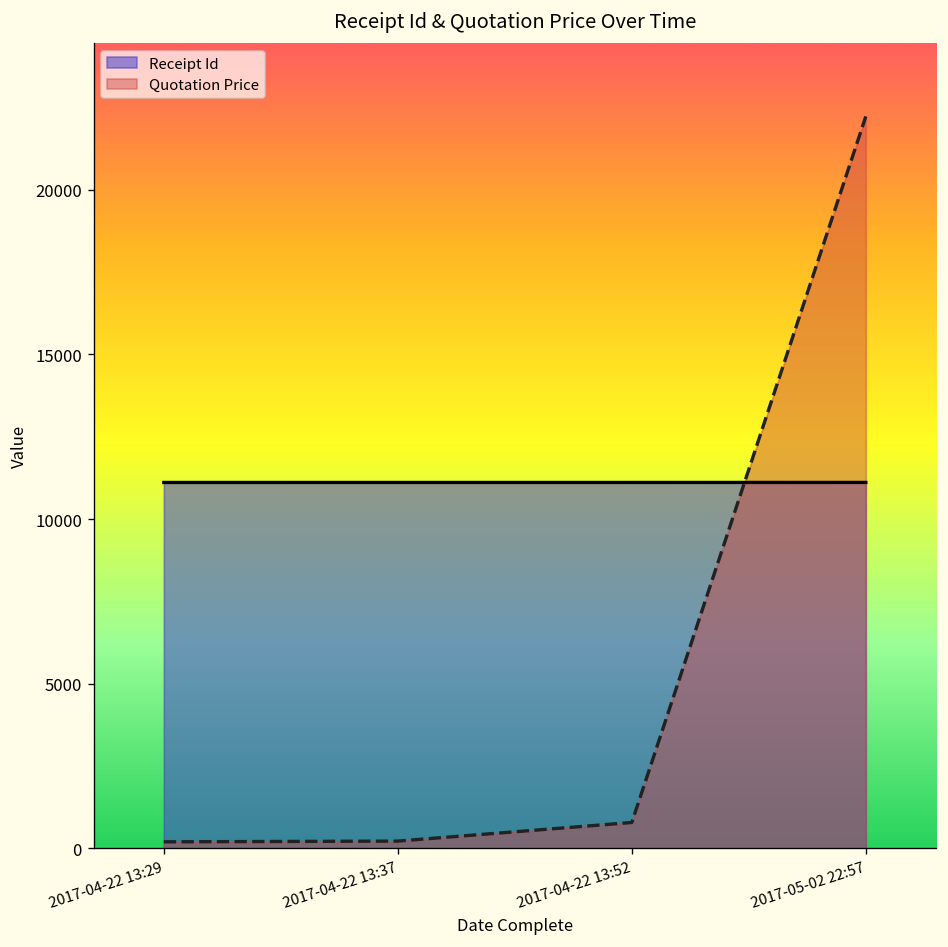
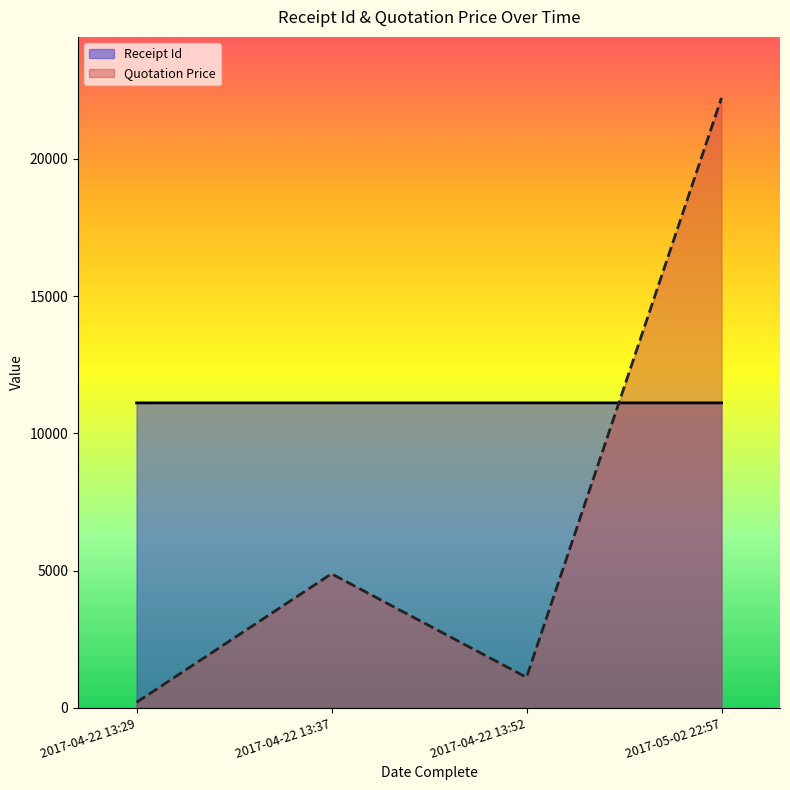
  {
    "Receipt Id": {
      "2017-04-22 13:29": 11100,
      "2017-04-22 13:37": 11100,
      "2017-04-22 13:52": 11100,
      "2017-05-02 22:57": 11100
    },
    "Quotation Price": {
      "2017-04-22 13:29": 200,
-     "2017-04-22 13:37": 200,
-     "2017-04-22 13:52": 800,
+     "2017-04-22 13:37": 4900,
+     "2017-04-22 13:52": 1100,
      "2017-05-02 22:57": 22200
    }
  }
